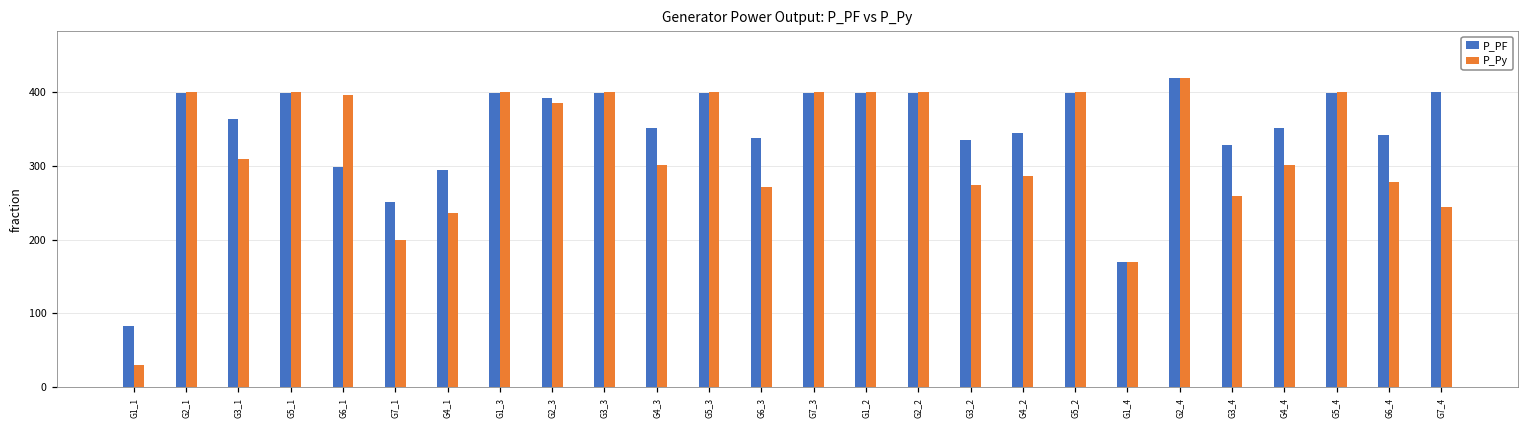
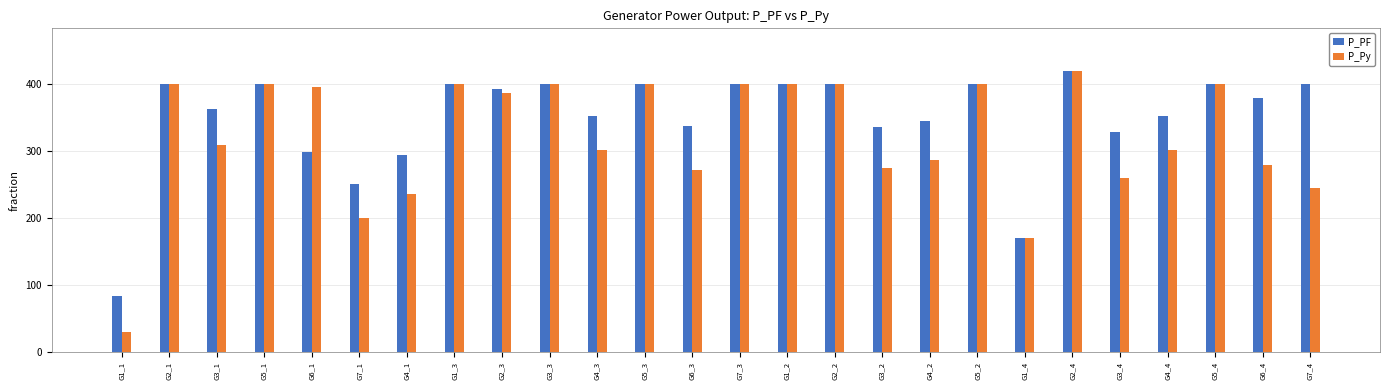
  {
    "P_PF": {
      "G1_1": 80,
      "G2_1": 400,
      "G3_1": 360,
      "G5_1": 400,
      "G6_1": 300,
      "G7_1": 250,
      "G4_1": 290,
      "G1_3": 400,
      "G2_3": 390,
      "G3_3": 400,
      "G4_3": 350,
      "G5_3": 400,
      "G6_3": 340,
      "G7_3": 400,
      "G1_2": 400,
      "G2_2": 400,
      "G3_2": 340,
      "G4_2": 340,
      "G5_2": 400,
      "G1_4": 170,
      "G2_4": 420,
      "G3_4": 330,
      "G4_4": 350,
      "G5_4": 400,
-     "G6_4": 340,
+     "G6_4": 380,
      "G7_4": 400
    },
    "P_Py": {
      "G1_1": 30,
      "G2_1": 400,
      "G3_1": 310,
      "G5_1": 400,
      "G6_1": 400,
      "G7_1": 200,
      "G4_1": 240,
      "G1_3": 400,
      "G2_3": 390,
      "G3_3": 400,
      "G4_3": 300,
      "G5_3": 400,
      "G6_3": 270,
      "G7_3": 400,
      "G1_2": 400,
      "G2_2": 400,
      "G3_2": 270,
      "G4_2": 290,
      "G5_2": 400,
      "G1_4": 170,
      "G2_4": 420,
      "G3_4": 260,
      "G4_4": 300,
      "G5_4": 400,
      "G6_4": 280,
      "G7_4": 240
    }
  }
